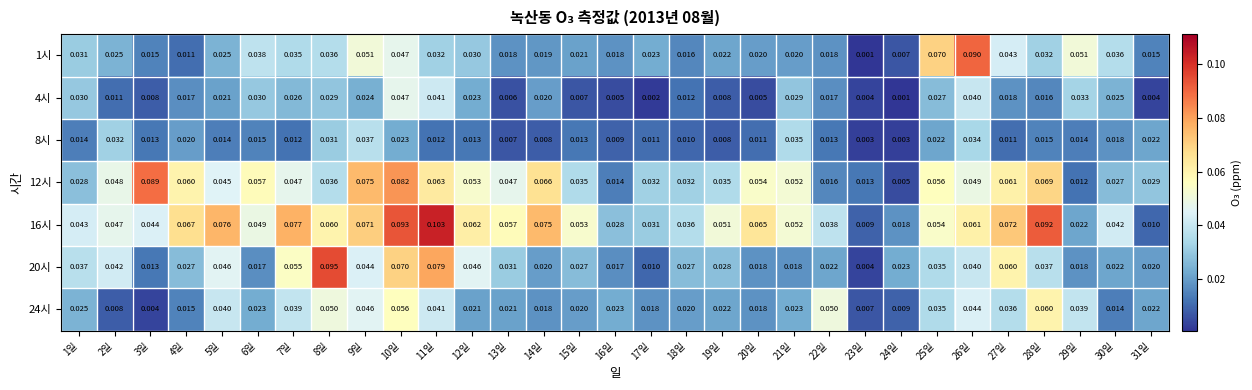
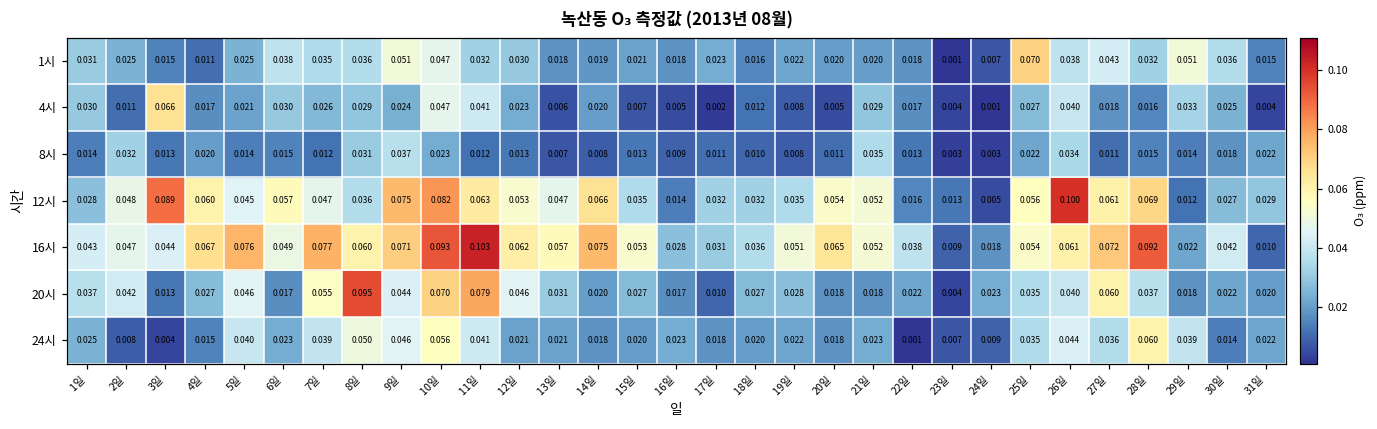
  {
    "1시": {
      "1일": 0.031,
      "2일": 0.025,
      "3일": 0.015,
      "4일": 0.011,
      "5일": 0.025,
      "6일": 0.038,
      "7일": 0.035,
      "8일": 0.036,
      "9일": 0.051,
      "10일": 0.047,
      "11일": 0.032,
      "12일": 0.030,
      "13일": 0.018,
      "14일": 0.019,
      "15일": 0.021,
      "16일": 0.018,
      "17일": 0.023,
      "18일": 0.016,
      "19일": 0.022,
      "20일": 0.020,
      "21일": 0.020,
      "22일": 0.018,
      "23일": 0.001,
      "24일": 0.007,
      "25일": 0.070,
-     "26일": 0.090,
+     "26일": 0.038,
      "27일": 0.043,
      "28일": 0.032,
      "29일": 0.051,
      "30일": 0.036,
      "31일": 0.015
    },
    "4시": {
      "1일": 0.030,
      "2일": 0.011,
-     "3일": 0.008,
+     "3일": 0.066,
      "4일": 0.017,
      "5일": 0.021,
      "6일": 0.030,
      "7일": 0.026,
      "8일": 0.029,
      "9일": 0.024,
      "10일": 0.047,
      "11일": 0.041,
      "12일": 0.023,
      "13일": 0.006,
      "14일": 0.020,
      "15일": 0.007,
      "16일": 0.005,
      "17일": 0.002,
      "18일": 0.012,
      "19일": 0.008,
      "20일": 0.005,
      "21일": 0.029,
      "22일": 0.017,
      "23일": 0.004,
      "24일": 0.001,
      "25일": 0.027,
      "26일": 0.040,
      "27일": 0.018,
      "28일": 0.016,
      "29일": 0.033,
      "30일": 0.025,
      "31일": 0.004
    },
    "12시": {
      "1일": 0.028,
      "2일": 0.048,
      "3일": 0.089,
      "4일": 0.060,
      "5일": 0.045,
      "6일": 0.057,
      "7일": 0.047,
      "8일": 0.036,
      "9일": 0.075,
      "10일": 0.082,
      "11일": 0.063,
      "12일": 0.053,
      "13일": 0.047,
      "14일": 0.066,
      "15일": 0.035,
      "16일": 0.014,
      "17일": 0.032,
      "18일": 0.032,
      "19일": 0.035,
      "20일": 0.054,
      "21일": 0.052,
      "22일": 0.016,
      "23일": 0.013,
      "24일": 0.005,
      "25일": 0.056,
-     "26일": 0.049,
+     "26일": 0.100,
      "27일": 0.061,
      "28일": 0.069,
      "29일": 0.012,
      "30일": 0.027,
      "31일": 0.029
    },
    "24시": {
      "1일": 0.025,
      "2일": 0.008,
      "3일": 0.004,
      "4일": 0.015,
      "5일": 0.040,
      "6일": 0.023,
      "7일": 0.039,
      "8일": 0.050,
      "9일": 0.046,
      "10일": 0.056,
      "11일": 0.041,
      "12일": 0.021,
      "13일": 0.021,
      "14일": 0.018,
      "15일": 0.020,
      "16일": 0.023,
      "17일": 0.018,
      "18일": 0.020,
      "19일": 0.022,
      "20일": 0.018,
      "21일": 0.023,
-     "22일": 0.050,
+     "22일": 0.001,
      "23일": 0.007,
      "24일": 0.009,
      "25일": 0.035,
      "26일": 0.044,
      "27일": 0.036,
      "28일": 0.060,
      "29일": 0.039,
      "30일": 0.014,
      "31일": 0.022
    }
  }
